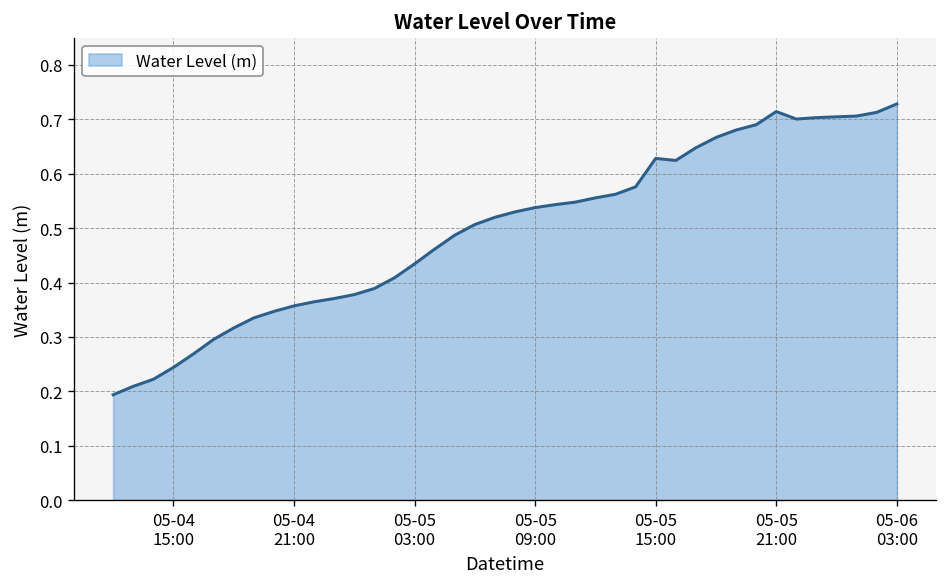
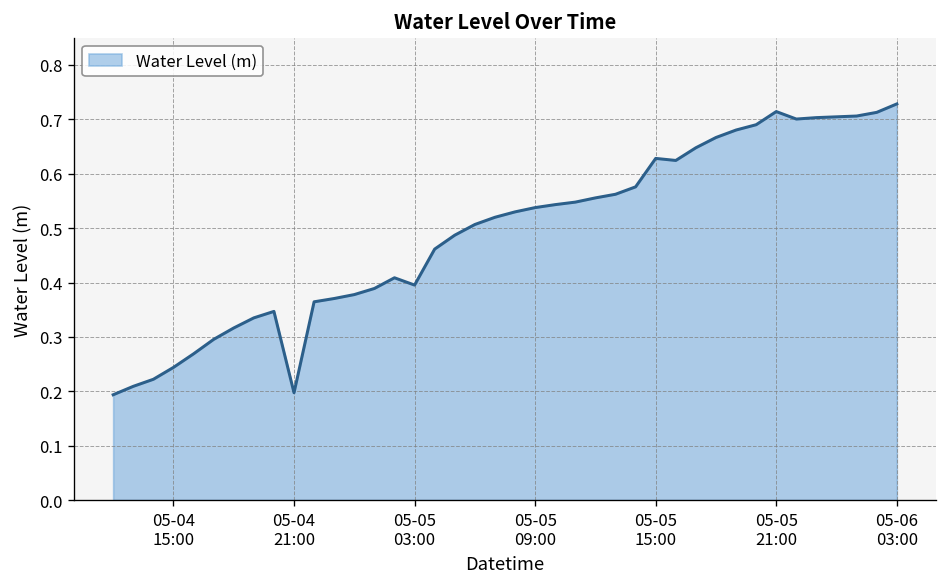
  {
    "05-04 15:00": 0.24,
-   "05-04 21:00": 0.36,
-   "05-05 03:00": 0.43,
+   "05-04 21:00": 0.20,
+   "05-05 03:00": 0.40,
    "05-05 09:00": 0.54,
    "05-05 15:00": 0.63,
    "05-05 21:00": 0.71,
    "05-06 03:00": 0.73
  }
